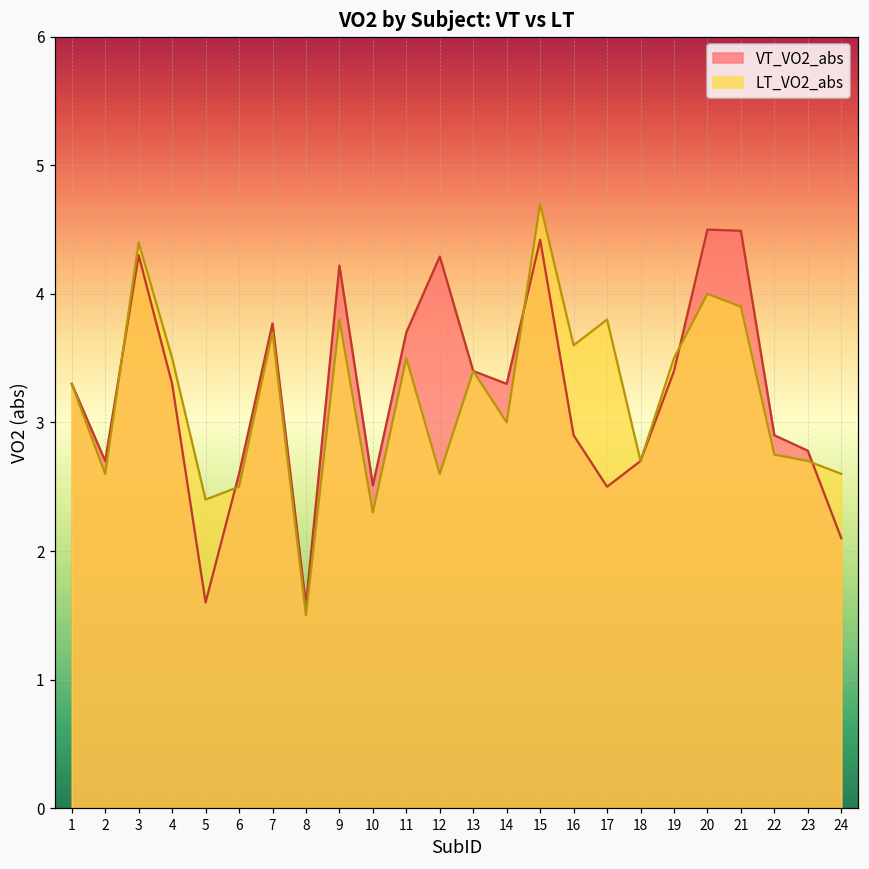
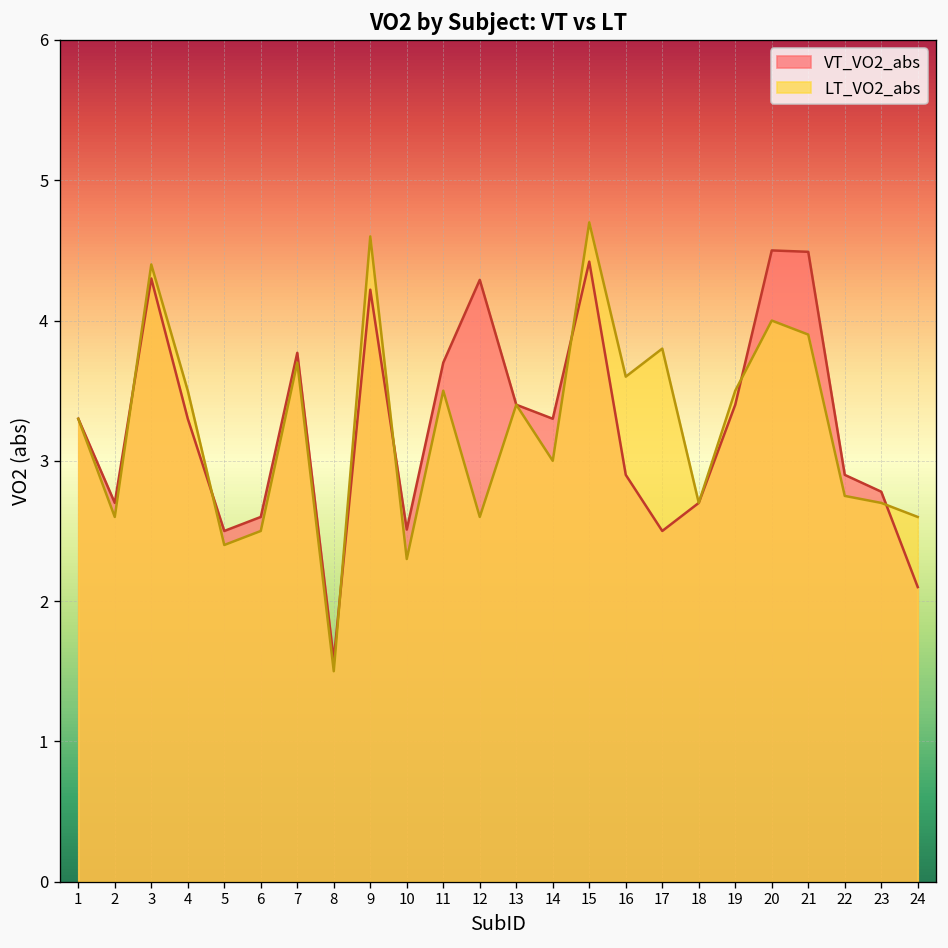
  {
    "VT_VO2_abs": {
      "2": 2.7,
      "3": 4.3,
      "4": 3.3,
-     "5": 1.6,
+     "5": 2.5,
      "6": 2.6,
      "7": 3.77,
      "8": 1.6,
      "9": 4.2,
      "10": 2.5,
      "11": 3.7,
      "12": 4.3,
      "14": 3.3,
      "15": 4.4,
      "16": 2.9,
      "17": 2.5,
      "19": 3.4,
      "20": 4.5,
      "21": 4.5,
      "22": 2.9,
      "23": 2.8,
      "24": 2.1
    },
    "LT_VO2_abs": {
      "2": 2.6,
      "3": 4.4,
      "4": 3.5,
      "5": 2.4,
      "6": 2.5,
      "7": 3.7,
      "8": 1.5,
-     "9": 3.8,
+     "9": 4.6,
      "10": 2.3,
      "11": 3.5,
      "12": 2.6,
      "14": 3.0,
      "15": 4.7,
      "16": 3.6,
      "17": 3.8,
      "19": 3.5,
      "20": 4.0,
      "21": 3.9,
      "22": 2.75,
      "23": 2.7,
      "24": 2.6
    }
  }
